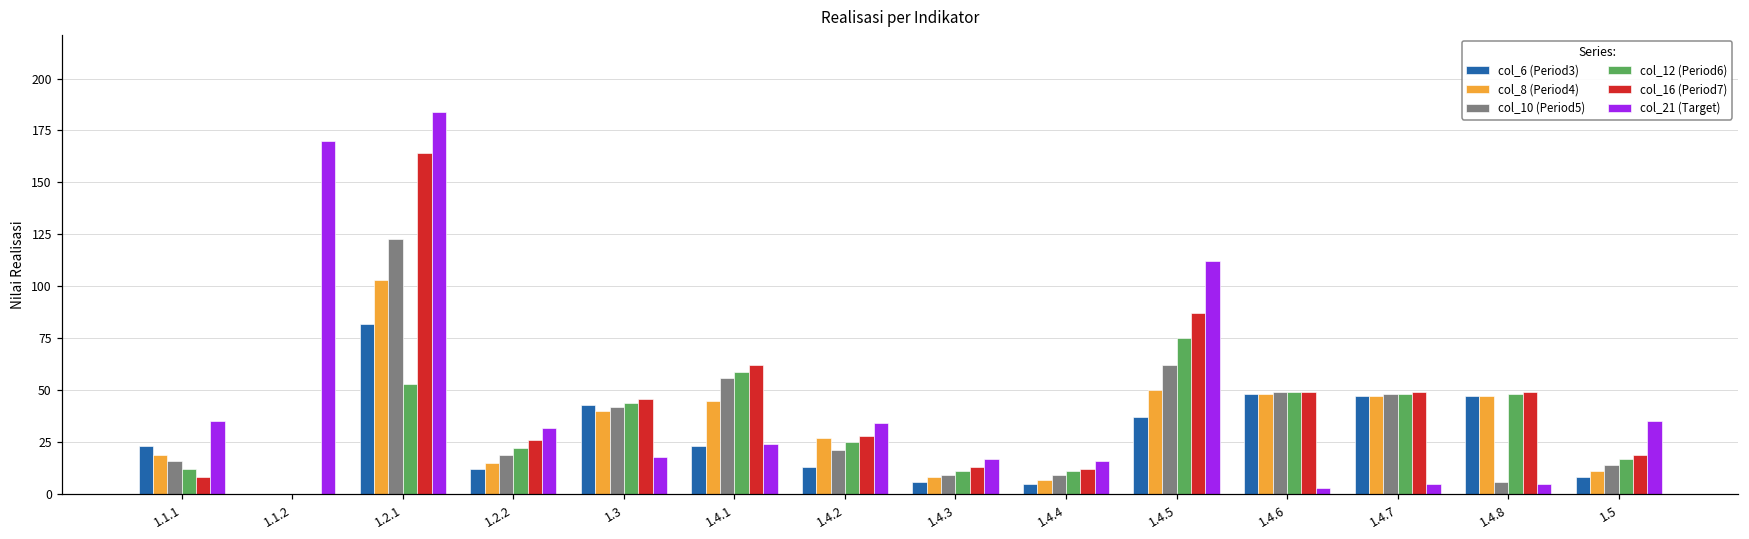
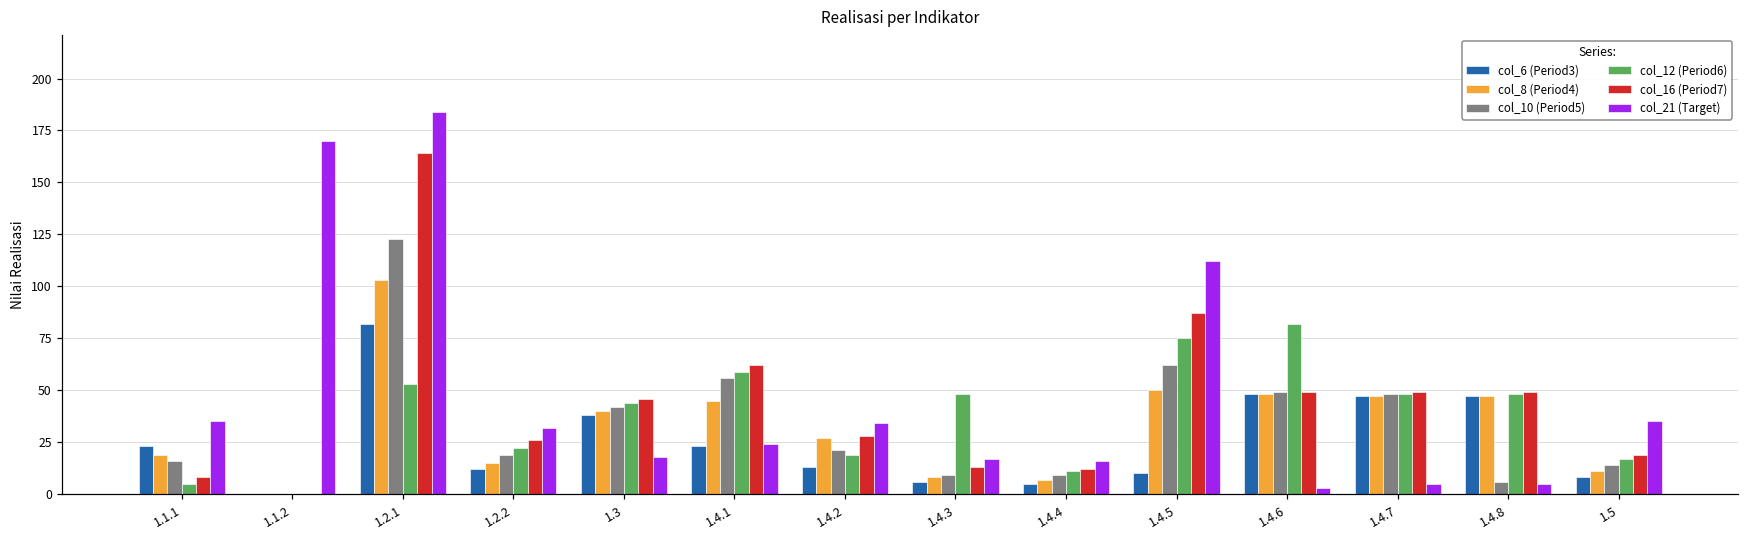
  {
    "col_6 (Period3)": {
      "1.1.1": 23,
      "1.1.2": 0,
      "1.2.1": 82,
      "1.2.2": 12,
-     "1.3": 43,
+     "1.3": 38,
      "1.4.1": 23,
      "1.4.2": 13,
      "1.4.3": 6,
      "1.4.4": 5,
-     "1.4.5": 37,
+     "1.4.5": 10,
      "1.4.6": 48,
      "1.4.7": 47,
      "1.4.8": 47,
      "1.5": 8
    },
    "col_8 (Period4)": {
      "1.1.1": 19,
      "1.1.2": 0,
      "1.2.1": 103,
      "1.2.2": 15,
      "1.3": 40,
      "1.4.1": 45,
      "1.4.2": 27,
      "1.4.3": 8,
      "1.4.4": 7,
      "1.4.5": 50,
      "1.4.6": 48,
      "1.4.7": 47,
      "1.4.8": 47,
      "1.5": 11
    },
    "col_10 (Period5)": {
      "1.1.1": 16,
      "1.1.2": 0,
      "1.2.1": 123,
      "1.2.2": 19,
      "1.3": 42,
      "1.4.1": 56,
      "1.4.2": 21,
      "1.4.3": 9,
      "1.4.4": 9,
      "1.4.5": 62,
      "1.4.6": 49,
      "1.4.7": 48,
      "1.4.8": 6,
      "1.5": 14
    },
    "col_12 (Period6)": {
-     "1.1.1": 12,
+     "1.1.1": 5,
      "1.1.2": 0,
      "1.2.1": 53,
      "1.2.2": 22,
      "1.3": 44,
      "1.4.1": 59,
-     "1.4.2": 25,
-     "1.4.3": 11,
+     "1.4.2": 19,
+     "1.4.3": 48,
      "1.4.4": 11,
      "1.4.5": 75,
-     "1.4.6": 49,
+     "1.4.6": 82,
      "1.4.7": 48,
      "1.4.8": 48,
      "1.5": 17
    },
    "col_16 (Period7)": {
      "1.1.1": 8,
      "1.1.2": 0,
      "1.2.1": 164,
      "1.2.2": 26,
      "1.3": 46,
      "1.4.1": 62,
      "1.4.2": 28,
      "1.4.3": 13,
      "1.4.4": 12,
      "1.4.5": 87,
      "1.4.6": 49,
      "1.4.7": 49,
      "1.4.8": 49,
      "1.5": 19
    },
    "col_21 (Target)": {
      "1.1.1": 35,
      "1.1.2": 170,
      "1.2.1": 184,
      "1.2.2": 32,
      "1.3": 18,
      "1.4.1": 24,
      "1.4.2": 34,
      "1.4.3": 17,
      "1.4.4": 16,
      "1.4.5": 112,
      "1.4.6": 3,
      "1.4.7": 5,
      "1.4.8": 5,
      "1.5": 35
    }
  }
